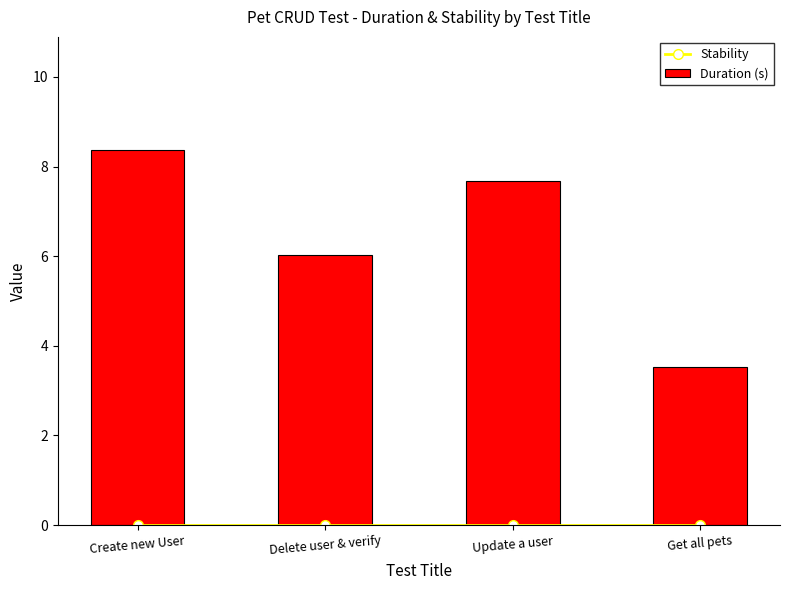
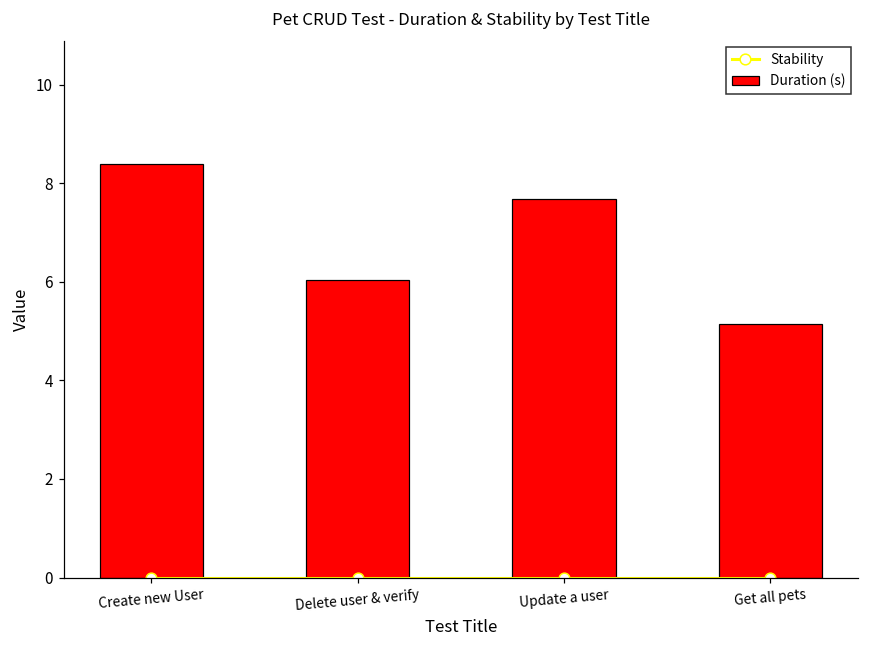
  {
    "Stability": {
      "Create new User": 0.0,
      "Delete user & verify": 0.0,
      "Update a user": 0.0,
      "Get all pets": 0.0
    },
    "Duration (s)": {
      "Create new User": 8.4,
      "Delete user & verify": 6.0,
      "Update a user": 7.7,
-     "Get all pets": 3.5
+     "Get all pets": 5.2
    }
  }
